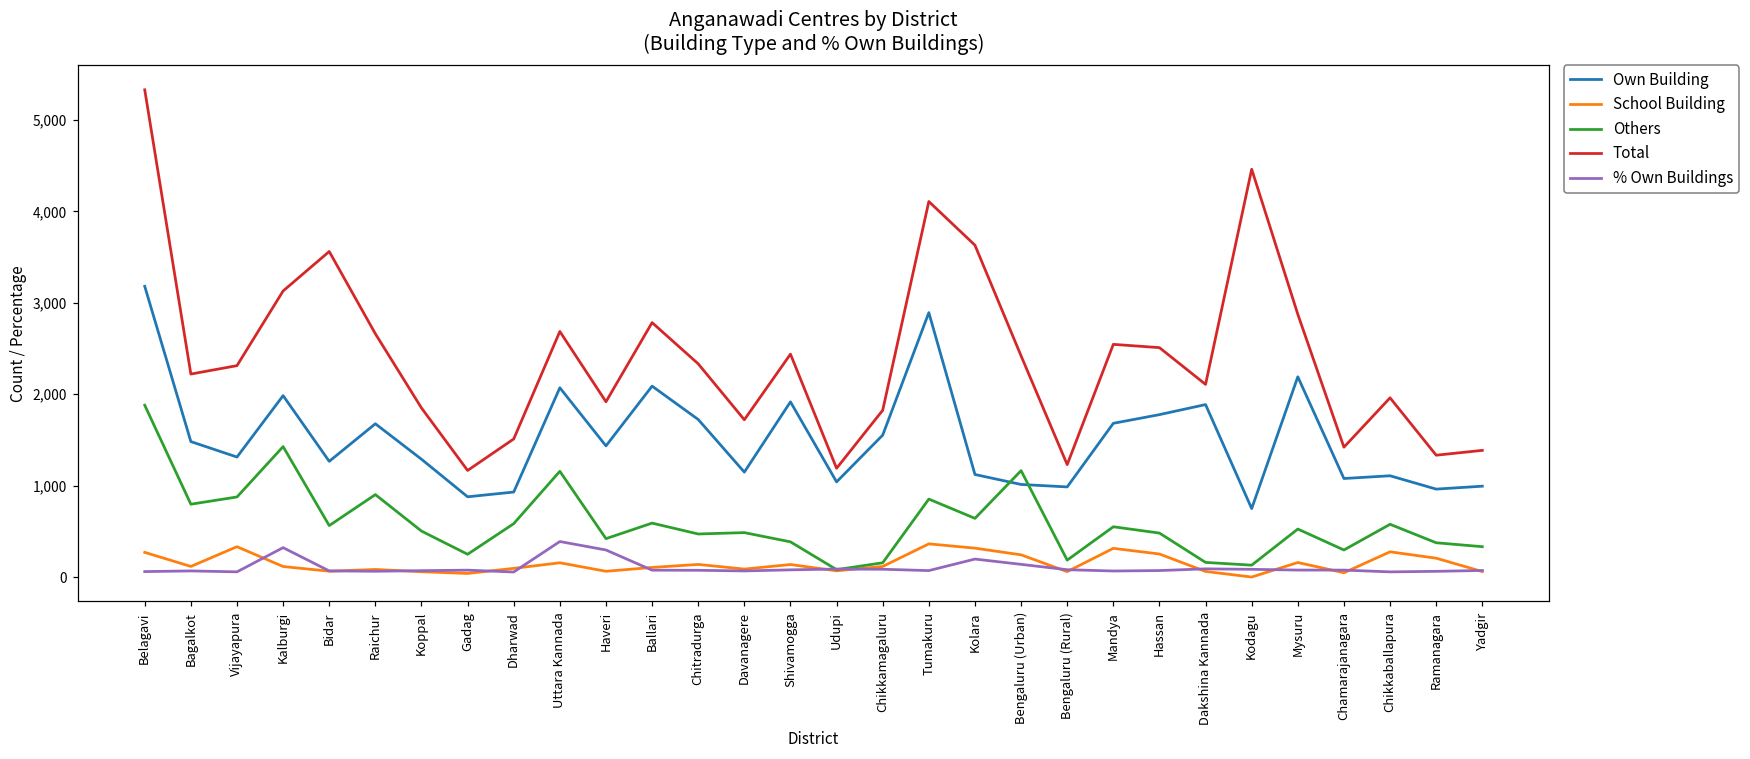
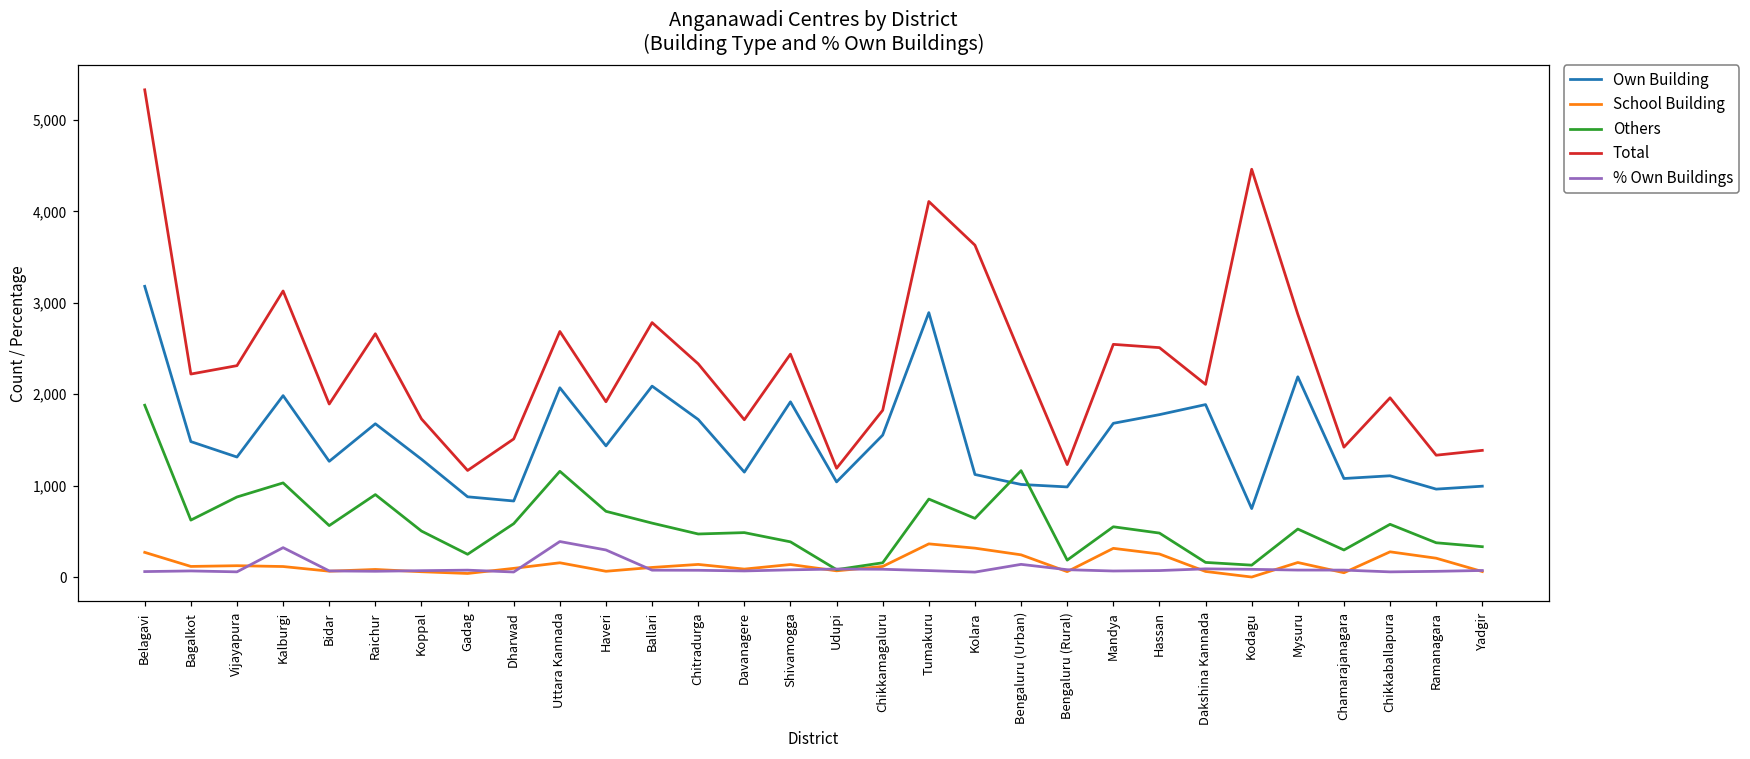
  {
    "Own Building": {
      "Belagavi": "3,200",
      "Bagalkot": "1,500",
      "Vijayapura": "1,300",
      "Kalburgi": "2,000",
      "Bidar": "1,300",
      "Raichur": "1,700",
      "Koppal": "1,300",
      "Gadag": "900",
-     "Dharwad": "900",
+     "Dharwad": "800",
      "Uttara Kannada": "2,100",
      "Haveri": "1,400",
      "Ballari": "2,100",
      "Chitradurga": "1,700",
      "Davanagere": "1,100",
      "Shivamogga": "1,900",
      "Udupi": "1,000",
      "Chikkamagaluru": "1,600",
      "Tumakuru": "2,900",
      "Kolara": "1,100",
      "Bengaluru (Urban)": "1,000",
      "Bengaluru (Rural)": "1,000",
      "Mandya": "1,700",
      "Hassan": "1,800",
      "Dakshina Kannada": "1,900",
      "Kodagu": "700",
      "Mysuru": "2,200",
      "Chamarajanagara": "1,100",
      "Chikkaballapura": "1,100",
      "Ramanagara": "1,000",
      "Yadgir": "1,000"
    },
    "School Building": {
      "Belagavi": "300",
      "Bagalkot": "100",
-     "Vijayapura": "300",
+     "Vijayapura": "100",
      "Kalburgi": "100",
      "Gadag": "0",
      "Dharwad": "100",
      "Uttara Kannada": "200",
      "Haveri": "100",
      "Chitradurga": "100",
      "Shivamogga": "100",
      "Chikkamagaluru": "100",
      "Tumakuru": "400",
      "Kolara": "300",
      "Bengaluru (Urban)": "200",
      "Mandya": "300",
      "Hassan": "300",
      "Kodagu": "0",
      "Mysuru": "200",
      "Chikkaballapura": "300",
      "Ramanagara": "200"
    },
    "Others": {
      "Belagavi": "1,900",
-     "Bagalkot": "800",
+     "Bagalkot": "600",
      "Vijayapura": "900",
-     "Kalburgi": "1,400",
+     "Kalburgi": "1,000",
      "Bidar": "600",
      "Raichur": "900",
      "Koppal": "500",
      "Gadag": "200",
      "Dharwad": "600",
      "Uttara Kannada": "1,200",
-     "Haveri": "400",
+     "Haveri": "700",
      "Ballari": "600",
      "Chitradurga": "500",
      "Davanagere": "500",
      "Shivamogga": "400",
      "Chikkamagaluru": "200",
      "Tumakuru": "900",
      "Kolara": "600",
      "Bengaluru (Urban)": "1,200",
      "Bengaluru (Rural)": "200",
      "Mandya": "600",
      "Hassan": "500",
      "Dakshina Kannada": "200",
      "Kodagu": "100",
      "Mysuru": "500",
      "Chamarajanagara": "300",
      "Chikkaballapura": "600",
      "Ramanagara": "400",
      "Yadgir": "300"
    },
    "Total": {
      "Belagavi": "5,300",
      "Bagalkot": "2,200",
      "Vijayapura": "2,300",
      "Kalburgi": "3,100",
-     "Bidar": "3,600",
+     "Bidar": "1,900",
      "Raichur": "2,700",
-     "Koppal": "1,900",
+     "Koppal": "1,700",
      "Gadag": "1,200",
      "Dharwad": "1,500",
      "Uttara Kannada": "2,700",
      "Haveri": "1,900",
      "Ballari": "2,800",
      "Chitradurga": "2,300",
      "Davanagere": "1,700",
      "Shivamogga": "2,400",
      "Udupi": "1,200",
      "Chikkamagaluru": "1,800",
      "Tumakuru": "4,100",
      "Kolara": "3,600",
      "Bengaluru (Urban)": "2,400",
      "Bengaluru (Rural)": "1,200",
      "Mandya": "2,500",
      "Hassan": "2,500",
      "Dakshina Kannada": "2,100",
      "Kodagu": "4,500",
      "Mysuru": "2,900",
      "Chamarajanagara": "1,400",
      "Chikkaballapura": "2,000",
      "Ramanagara": "1,300",
      "Yadgir": "1,400"
    },
    "% Own Buildings": {
      "Belagavi": "100",
      "Bagalkot": "100",
      "Vijayapura": "100",
      "Kalburgi": "300",
      "Gadag": "100",
      "Dharwad": "100",
      "Uttara Kannada": "400",
      "Haveri": "300",
      "Chitradurga": "100",
      "Shivamogga": "100",
      "Chikkamagaluru": "100",
      "Tumakuru": "100",
-     "Kolara": "200",
+     "Kolara": "100",
      "Bengaluru (Urban)": "100",
      "Mandya": "100",
      "Hassan": "100",
      "Kodagu": "100",
      "Mysuru": "100",
      "Chikkaballapura": "100",
      "Ramanagara": "100"
    }
  }
